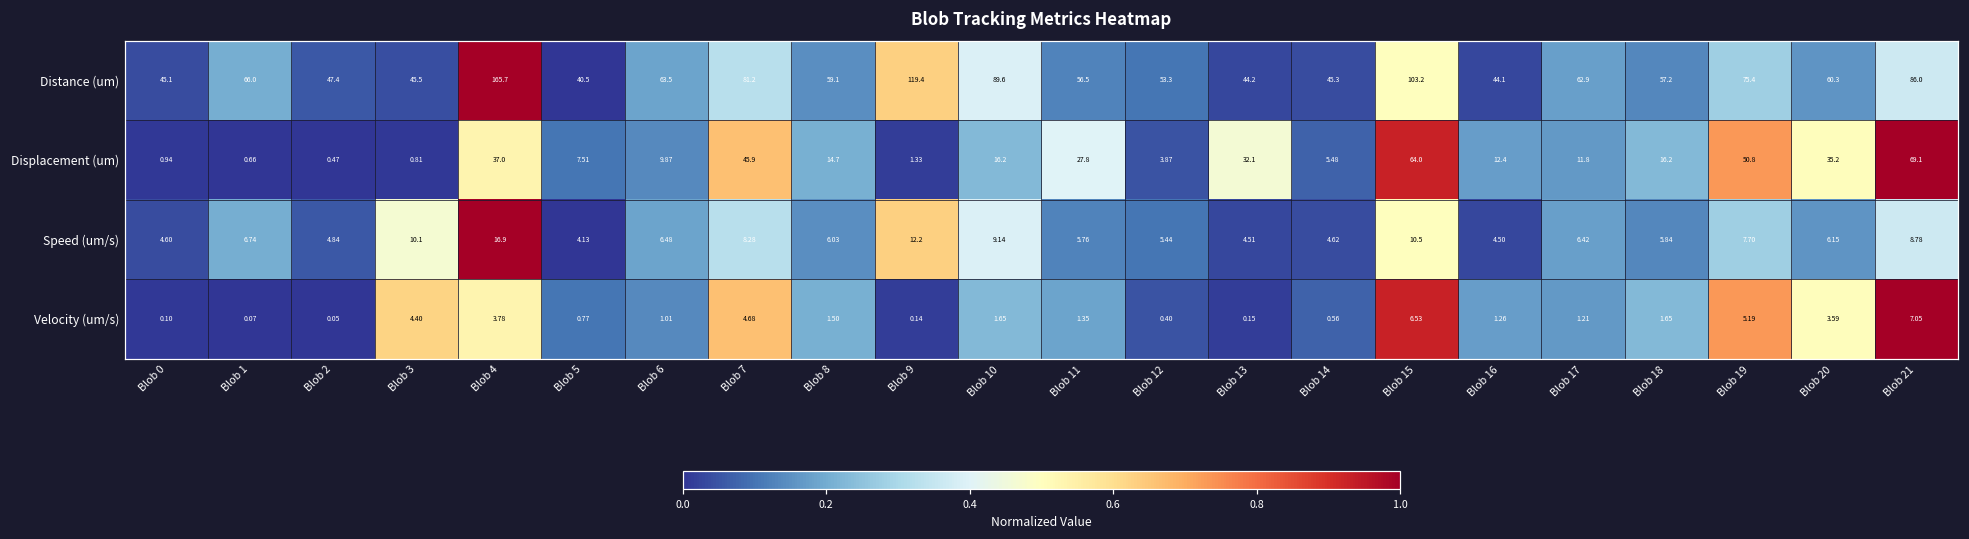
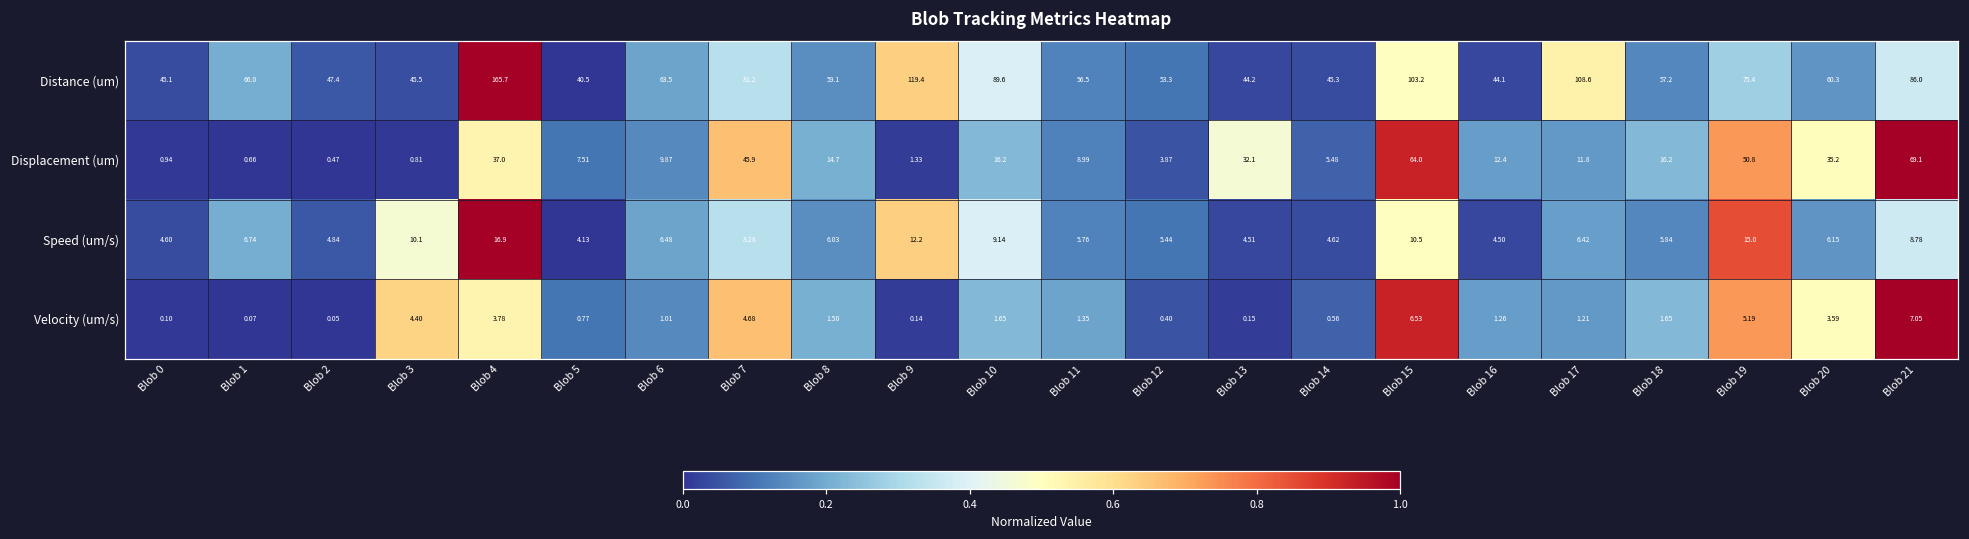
  {
    "Distance (um)": {
      "Blob 0": 45.1,
      "Blob 1": 66.0,
      "Blob 2": 47.4,
      "Blob 3": 45.5,
      "Blob 4": 165.7,
      "Blob 5": 40.5,
      "Blob 6": 63.5,
      "Blob 7": 81.2,
      "Blob 8": 59.1,
      "Blob 9": 119.4,
      "Blob 10": 89.6,
      "Blob 11": 56.5,
      "Blob 12": 53.3,
      "Blob 13": 44.2,
      "Blob 14": 45.3,
      "Blob 15": 103.2,
      "Blob 16": 44.1,
-     "Blob 17": 62.9,
+     "Blob 17": 108.6,
      "Blob 18": 57.2,
      "Blob 19": 75.4,
      "Blob 20": 60.3,
      "Blob 21": 86.0
    },
    "Displacement (um)": {
      "Blob 0": 0.94,
      "Blob 1": 0.66,
      "Blob 2": 0.47,
      "Blob 3": 0.81,
      "Blob 4": 37.0,
      "Blob 5": 7.51,
      "Blob 6": 9.87,
      "Blob 7": 45.9,
      "Blob 8": 14.7,
      "Blob 9": 1.33,
      "Blob 10": 16.2,
-     "Blob 11": 27.8,
+     "Blob 11": 8.99,
      "Blob 12": 3.87,
      "Blob 13": 32.1,
      "Blob 14": 5.48,
      "Blob 15": 64.0,
      "Blob 16": 12.4,
      "Blob 17": 11.8,
      "Blob 18": 16.2,
      "Blob 19": 50.8,
      "Blob 20": 35.2,
      "Blob 21": 69.1
    },
    "Speed (um/s)": {
      "Blob 0": 4.60,
      "Blob 1": 6.74,
      "Blob 2": 4.84,
      "Blob 3": 10.1,
      "Blob 4": 16.9,
      "Blob 5": 4.13,
      "Blob 6": 6.48,
      "Blob 7": 8.28,
      "Blob 8": 6.03,
      "Blob 9": 12.2,
      "Blob 10": 9.14,
      "Blob 11": 5.76,
      "Blob 12": 5.44,
      "Blob 13": 4.51,
      "Blob 14": 4.62,
      "Blob 15": 10.5,
      "Blob 16": 4.50,
      "Blob 17": 6.42,
      "Blob 18": 5.84,
-     "Blob 19": 7.70,
+     "Blob 19": 15.0,
      "Blob 20": 6.15,
      "Blob 21": 8.78
    },
    "Velocity (um/s)": {
      "Blob 0": 0.10,
      "Blob 1": 0.07,
      "Blob 2": 0.05,
      "Blob 3": 4.40,
      "Blob 4": 3.78,
      "Blob 5": 0.77,
      "Blob 6": 1.01,
      "Blob 7": 4.68,
      "Blob 8": 1.50,
      "Blob 9": 0.14,
      "Blob 10": 1.65,
      "Blob 11": 1.35,
      "Blob 12": 0.40,
      "Blob 13": 0.15,
      "Blob 14": 0.56,
      "Blob 15": 6.53,
      "Blob 16": 1.26,
      "Blob 17": 1.21,
      "Blob 18": 1.65,
      "Blob 19": 5.19,
      "Blob 20": 3.59,
      "Blob 21": 7.05
    }
  }
